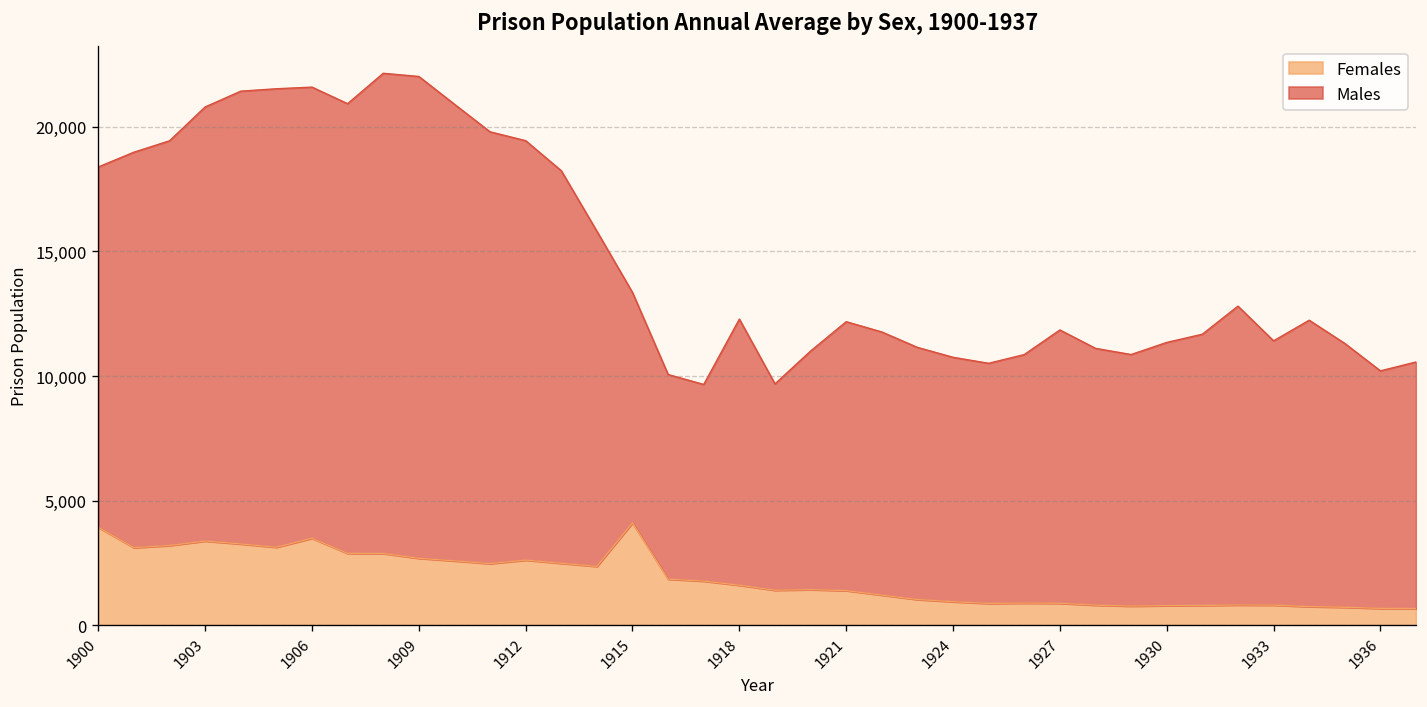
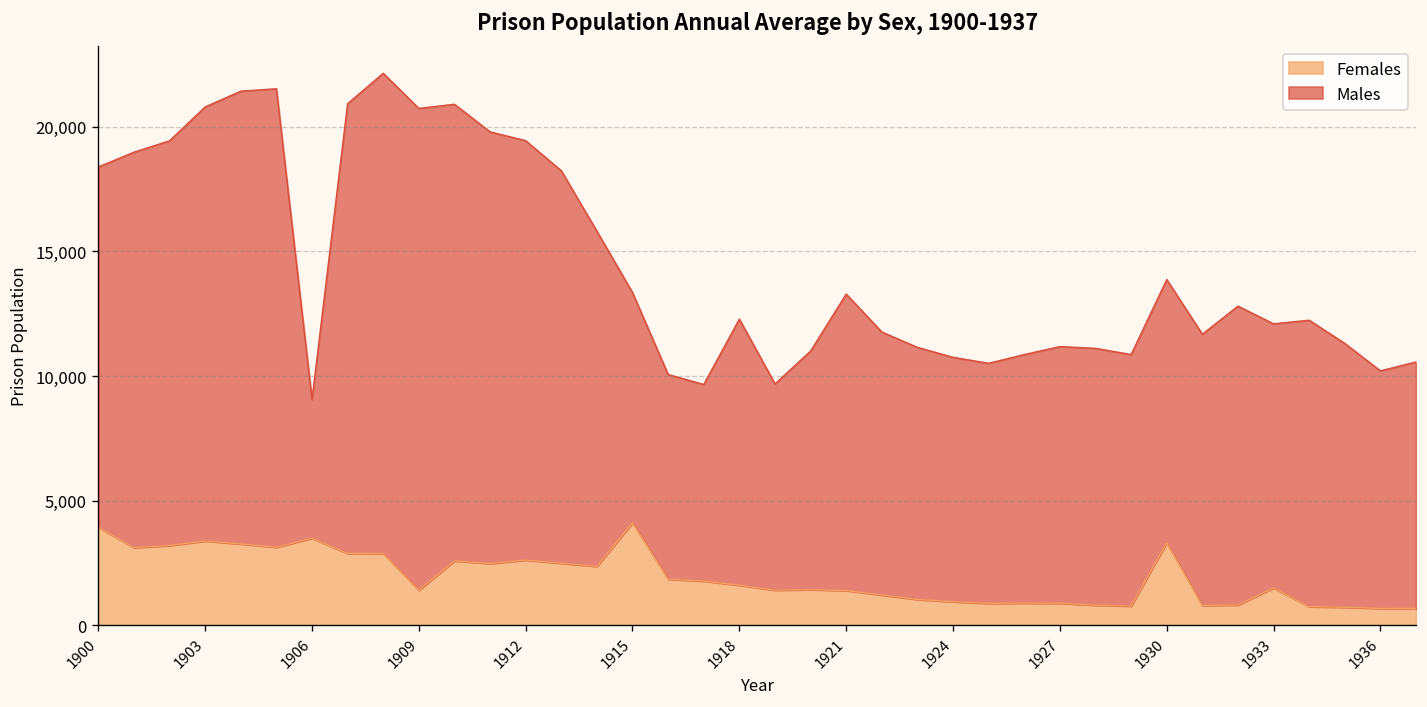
  {
    "Females": {
      "1900": "3,900",
      "1903": "3,400",
      "1906": "3,500",
-     "1909": "2,700",
+     "1909": "1,400",
      "1912": "2,600",
      "1915": "4,100",
      "1918": "1,600",
      "1921": "1,400",
      "1924": "900",
      "1927": "900",
-     "1930": "800",
-     "1933": "800",
+     "1930": "3,300",
+     "1933": "1,500",
      "1936": "700"
    },
    "Males": {
      "1900": "14,500",
      "1903": "17,400",
-     "1906": "18,100",
+     "1906": "5,600",
      "1909": "19,300",
      "1912": "16,800",
      "1915": "9,200",
      "1918": "10,700",
-     "1921": "10,800",
+     "1921": "11,900",
      "1924": "9,800",
-     "1927": "11,000",
+     "1927": "10,300",
      "1930": "10,600",
      "1933": "10,600",
      "1936": "9,500"
    }
  }
